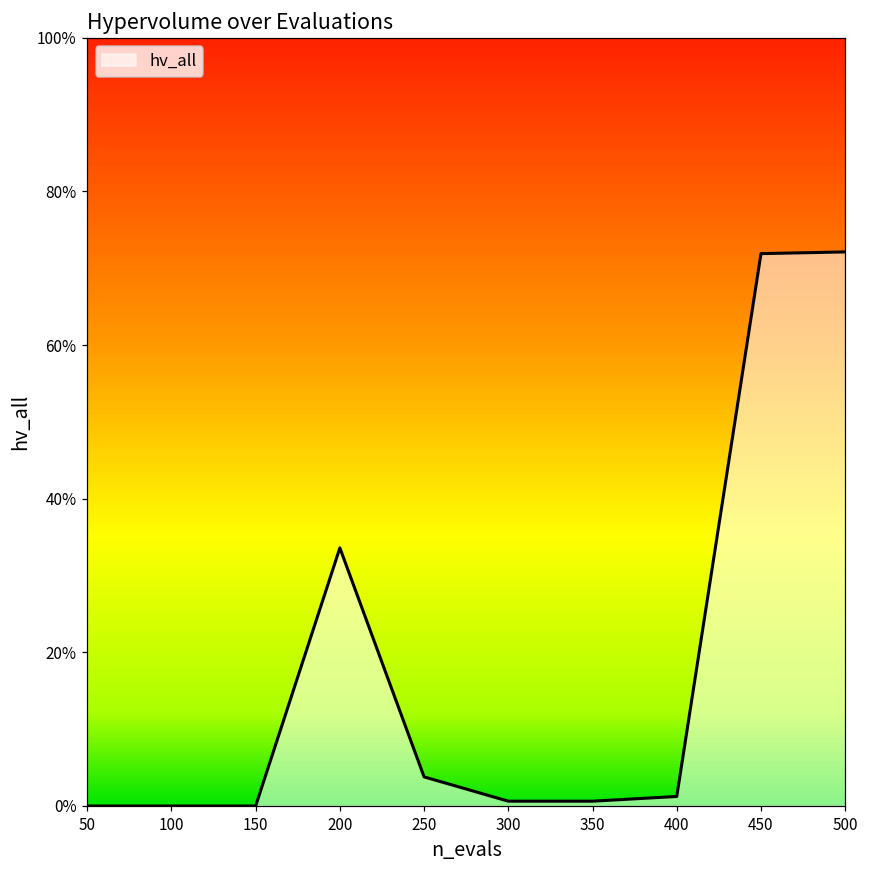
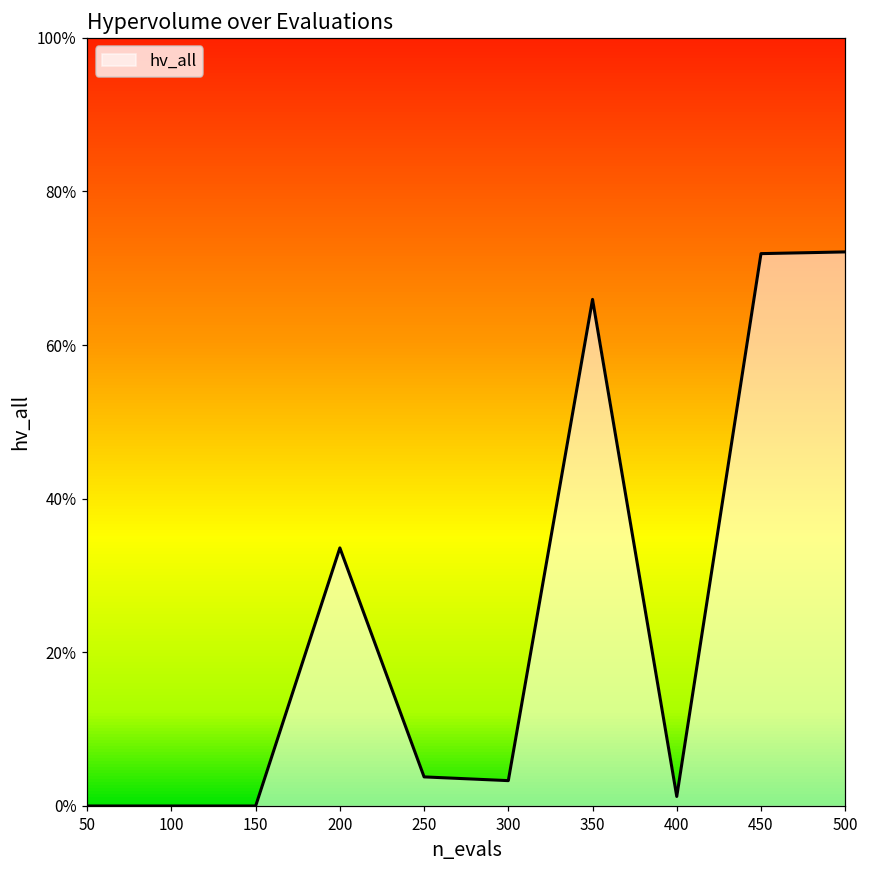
  {
    "50": "0%",
    "100": "0%",
    "150": "0%",
    "200": "34%",
    "250": "4%",
-   "300": "1%",
-   "350": "1%",
+   "300": "3%",
+   "350": "66%",
    "400": "1%",
    "450": "72%",
    "500": "72%"
  }
